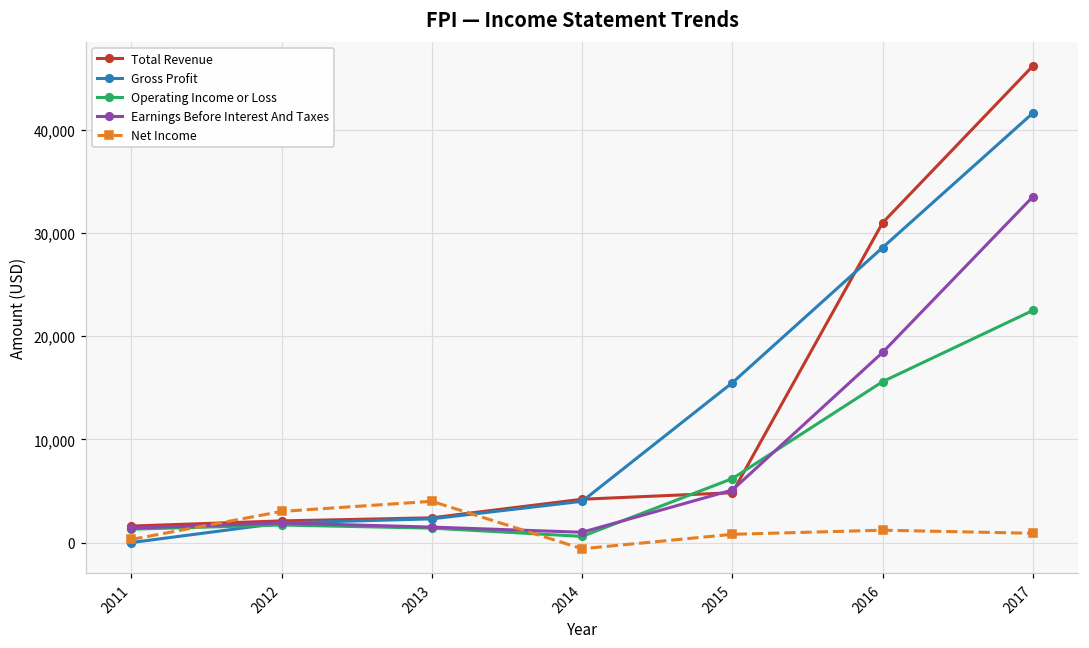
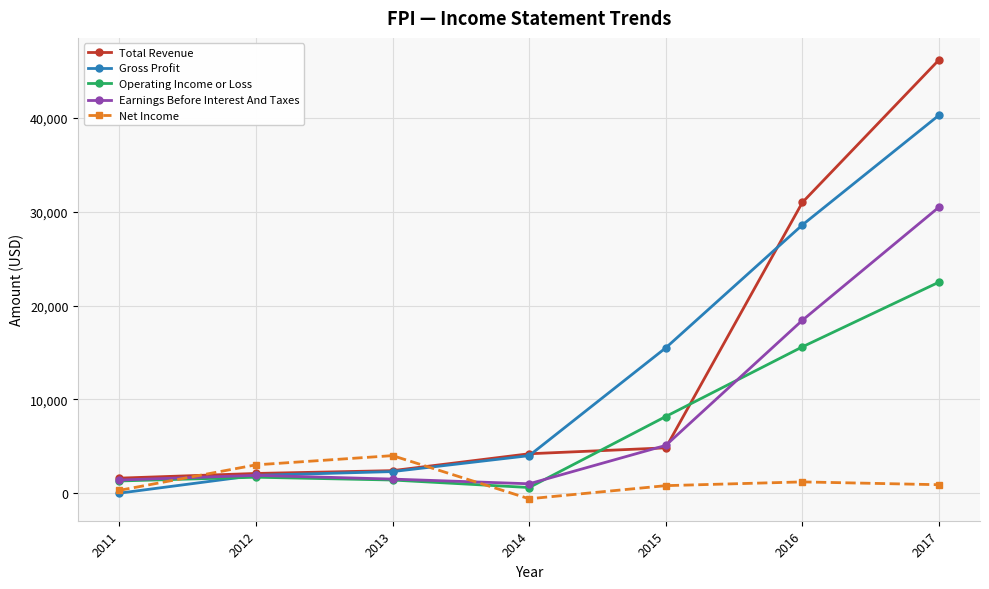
  {
    "Total Revenue": {
      "2016": "31,000",
      "2017": "46,000"
    },
    "Gross Profit": {
      "2011": "0",
      "2015": "15,000",
      "2016": "29,000",
-     "2017": "42,000"
+     "2017": "40,000"
    },
    "Operating Income or Loss": {
      "2014": "1,000",
-     "2015": "6,000",
+     "2015": "8,000",
      "2016": "16,000",
      "2017": "23,000"
    },
    "Earnings Before Interest And Taxes": {
      "2014": "1,000",
      "2016": "18,000",
-     "2017": "34,000"
+     "2017": "31,000"
    },
    "Net Income": {
      "2011": "0",
      "2012": "3,000",
      "2013": "4,000",
      "2014": "-1,000",
      "2015": "1,000",
      "2016": "1,000",
      "2017": "1,000"
    }
  }
